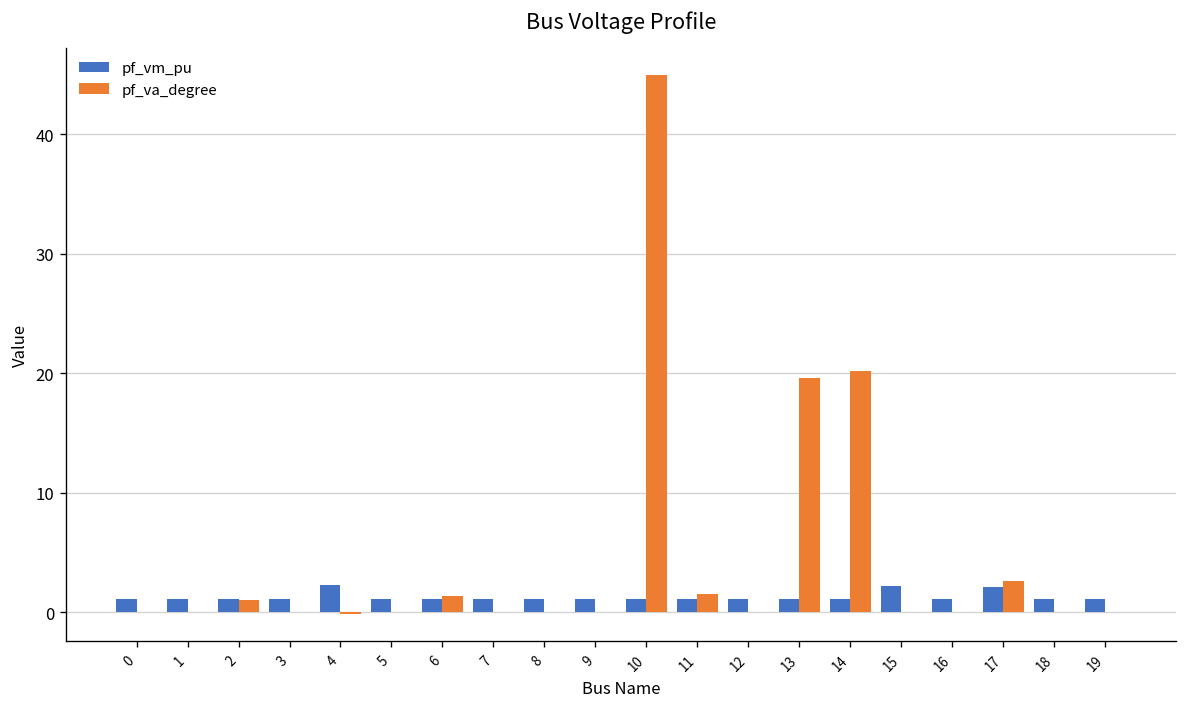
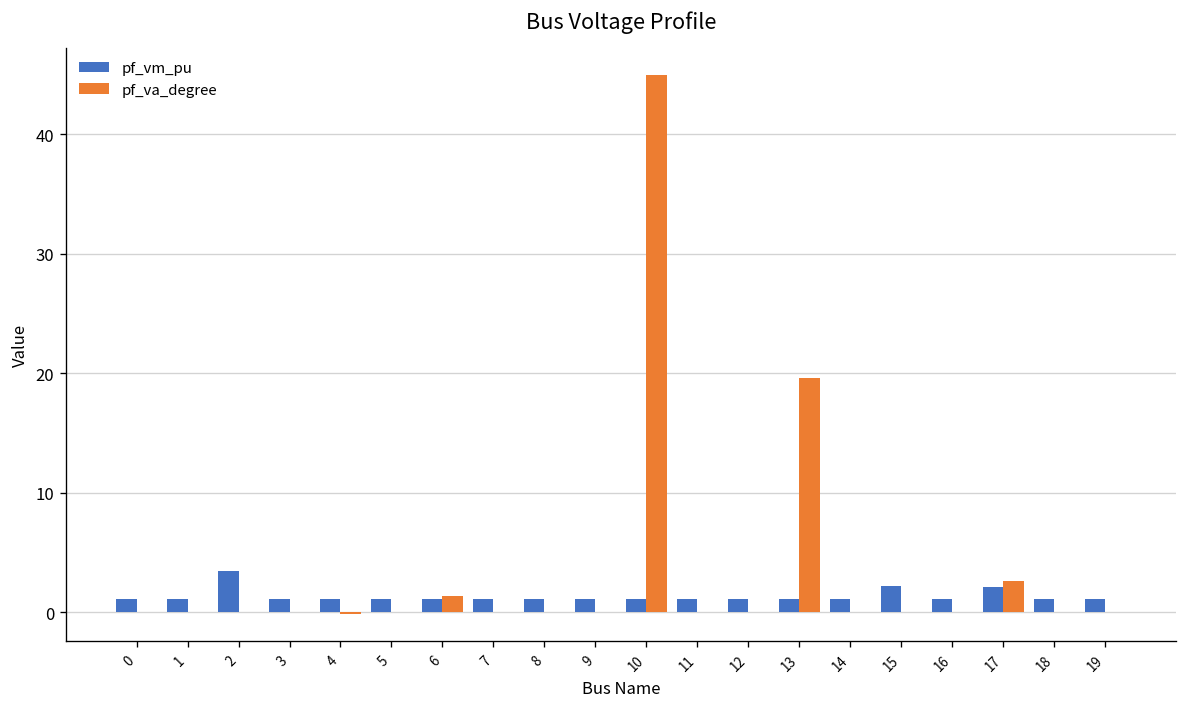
  {
    "pf_vm_pu": {
      "0": 1,
      "1": 1,
-     "2": 1,
+     "2": 3,
      "3": 1,
-     "4": 2,
+     "4": 1,
      "5": 1,
      "6": 1,
      "7": 1,
      "8": 1,
      "9": 1,
      "10": 1,
      "11": 1,
      "12": 1,
      "13": 1,
      "14": 1,
      "15": 2,
      "16": 1,
      "17": 2,
      "18": 1,
      "19": 1
    },
    "pf_va_degree": {
-     "2": 1,
+     "2": 0,
      "6": 1,
      "10": 45,
-     "11": 2,
+     "11": 0,
      "13": 20,
-     "14": 20,
+     "14": 0,
      "17": 3
    }
  }
